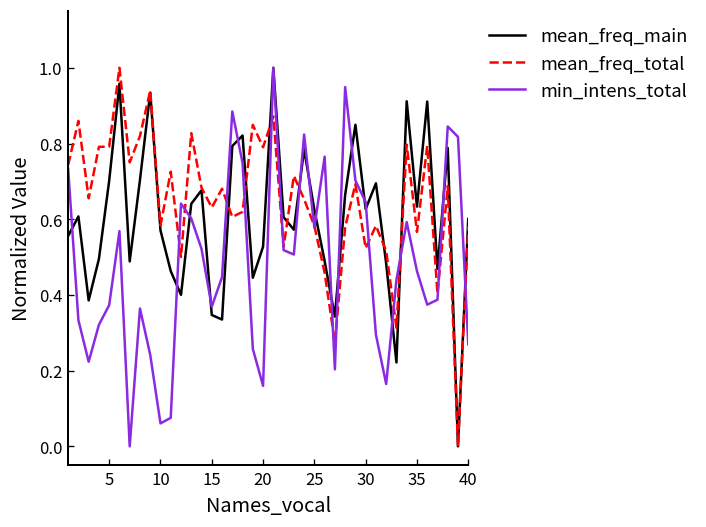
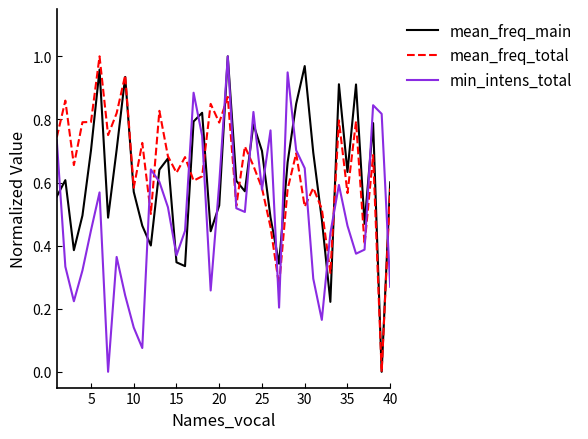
  {
    "mean_freq_main": {
      "5": 0.70,
      "10": 0.57,
      "15": 0.35,
      "20": 0.53,
-     "25": 0.62,
-     "30": 0.63,
+     "25": 0.70,
+     "30": 0.97,
      "35": 0.63,
      "40": 0.60
    },
    "mean_freq_total": {
      "5": 0.79,
      "10": 0.58,
      "15": 0.63,
      "20": 0.79,
      "30": 0.52,
      "35": 0.57,
      "40": 0.58
    },
    "min_intens_total": {
-     "5": 0.37,
-     "10": 0.06,
+     "5": 0.45,
+     "10": 0.14,
      "15": 0.37,
-     "20": 0.16,
+     "20": 0.60,
      "30": 0.65,
      "35": 0.46,
      "40": 0.27
    }
  }
